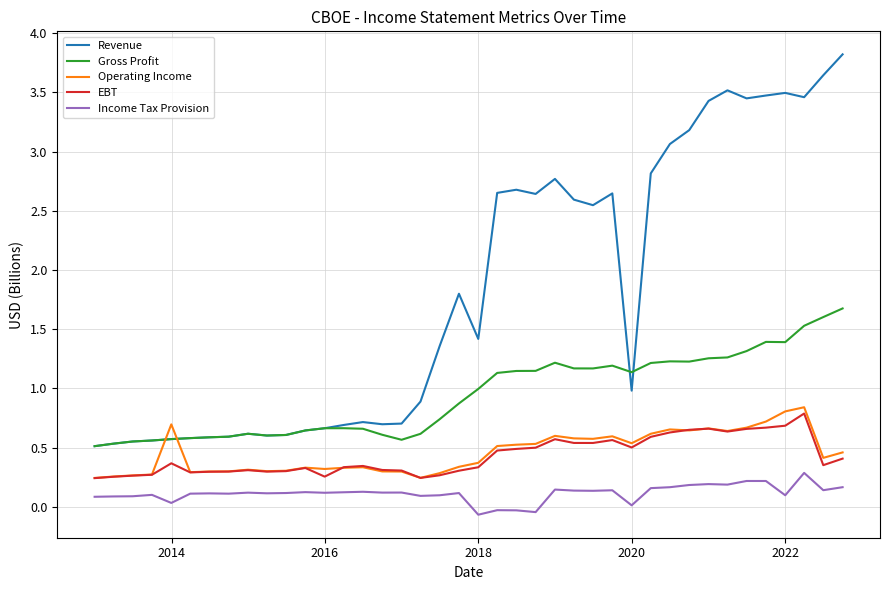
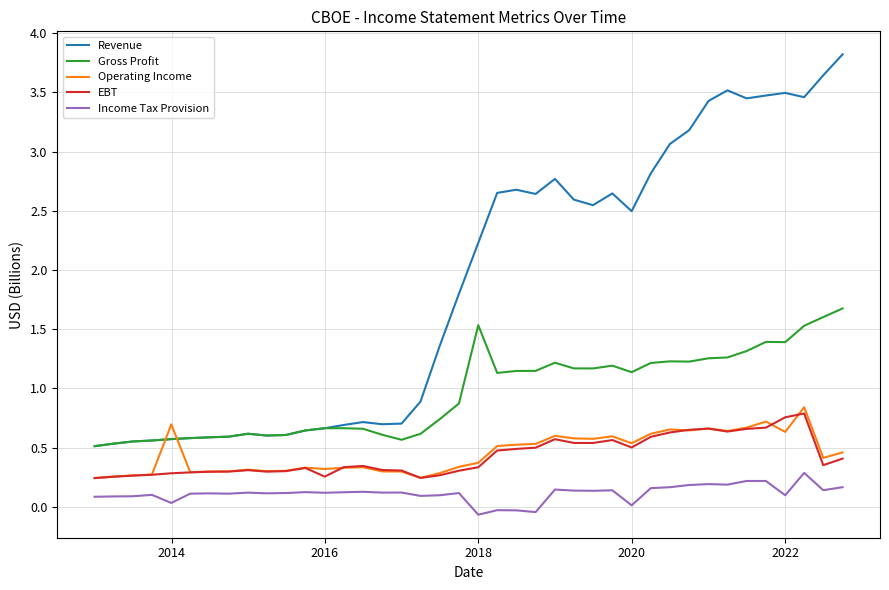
  {
    "Revenue": {
-     "2018": 1.42,
-     "2020": 0.98,
+     "2018": 2.23,
+     "2020": 2.50,
      "2022": 3.49
    },
    "Gross Profit": {
-     "2018": 1.00,
+     "2018": 1.53,
      "2020": 1.14,
      "2022": 1.39
    },
    "Operating Income": {
      "2014": 0.70,
      "2016": 0.32,
      "2018": 0.37,
      "2020": 0.54,
-     "2022": 0.81
+     "2022": 0.63
    },
    "EBT": {
-     "2014": 0.37,
+     "2014": 0.28,
      "2016": 0.26,
      "2018": 0.33,
      "2020": 0.50,
-     "2022": 0.69
+     "2022": 0.76
    },
    "Income Tax Provision": {
      "2014": 0.03,
      "2016": 0.12,
      "2018": -0.07,
      "2020": 0.01,
      "2022": 0.10
    }
  }
